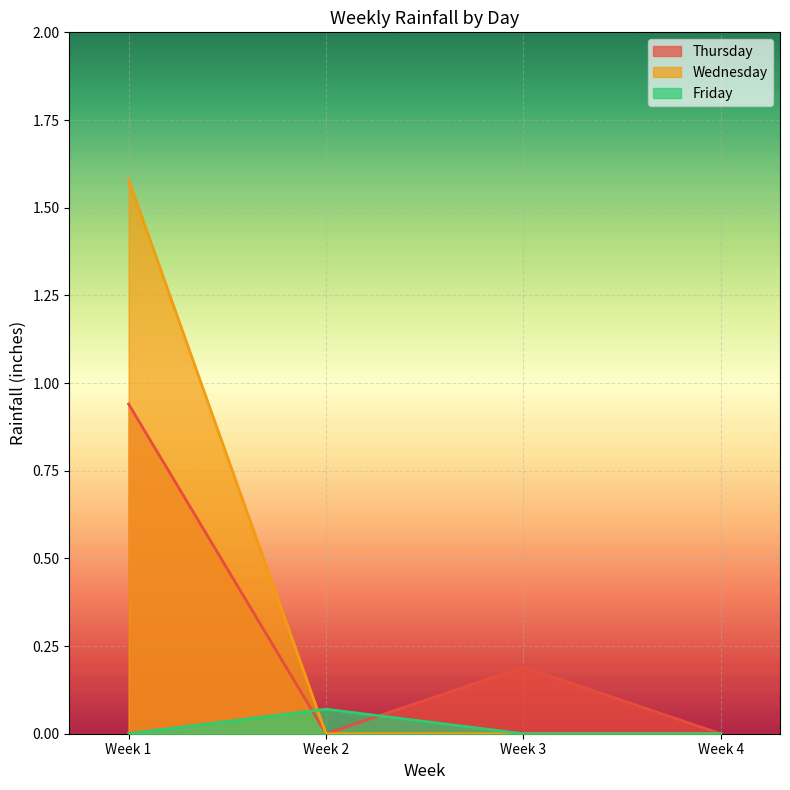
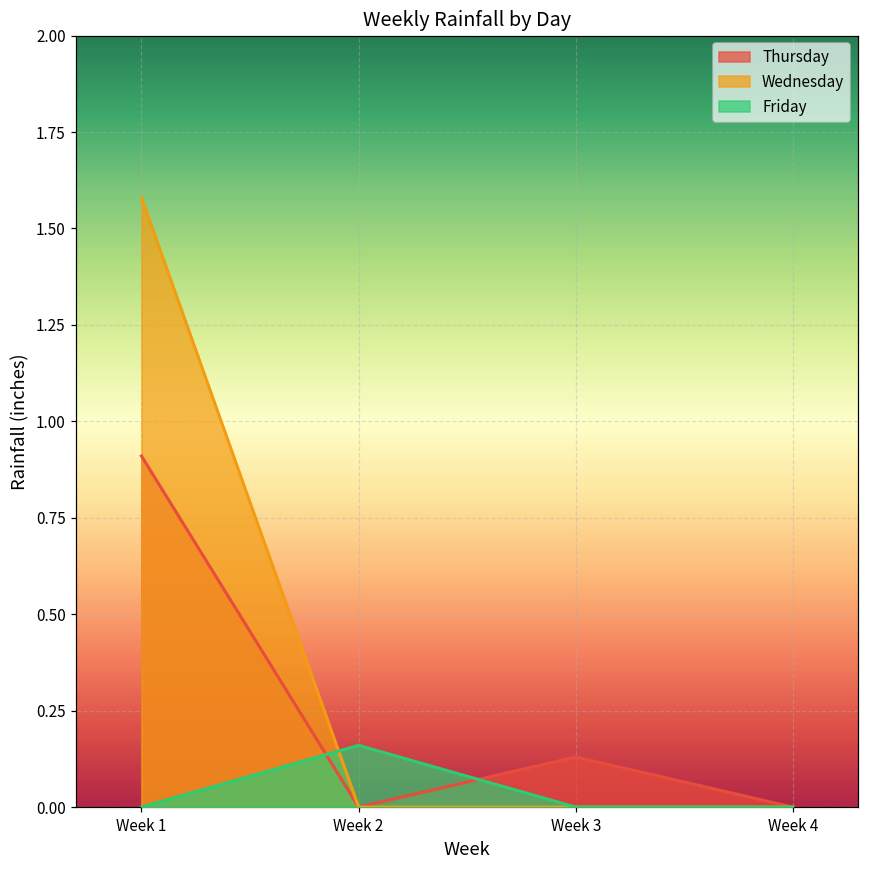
  {
    "Thursday": {
-     "Week 1": 0.94,
-     "Week 3": 0.19
+     "Week 1": 0.91,
+     "Week 3": 0.13
    },
    "Wednesday": {
      "Week 1": 1.58
    },
    "Friday": {
      "Week 1": 0.00,
-     "Week 2": 0.07
+     "Week 2": 0.16
    }
  }
